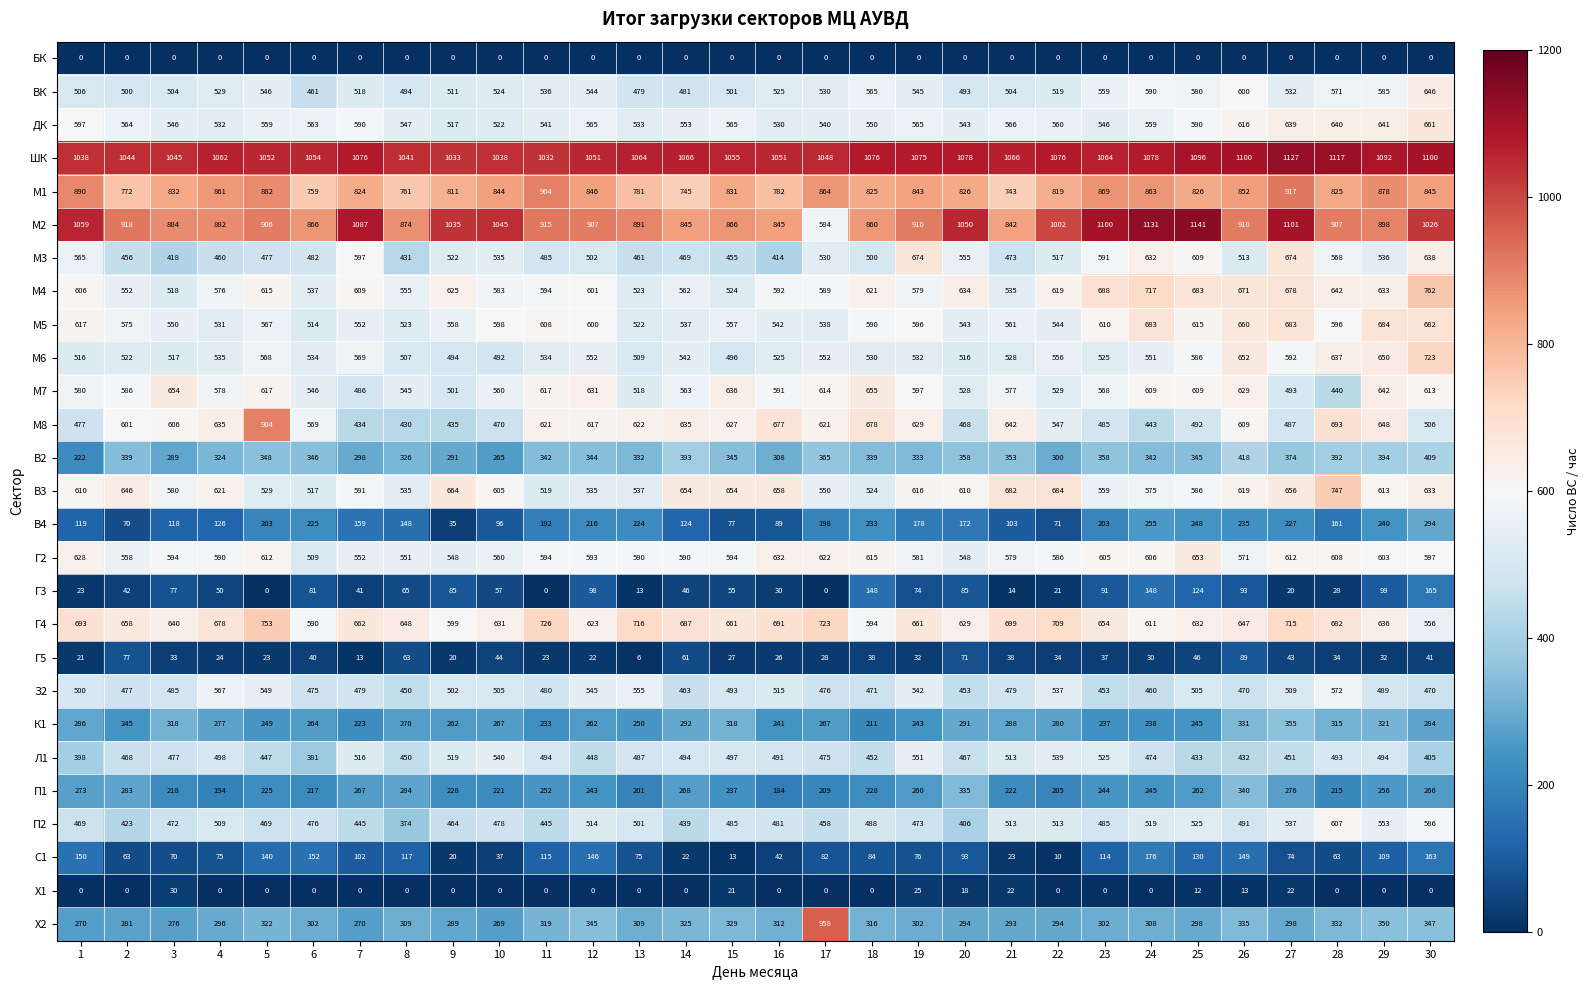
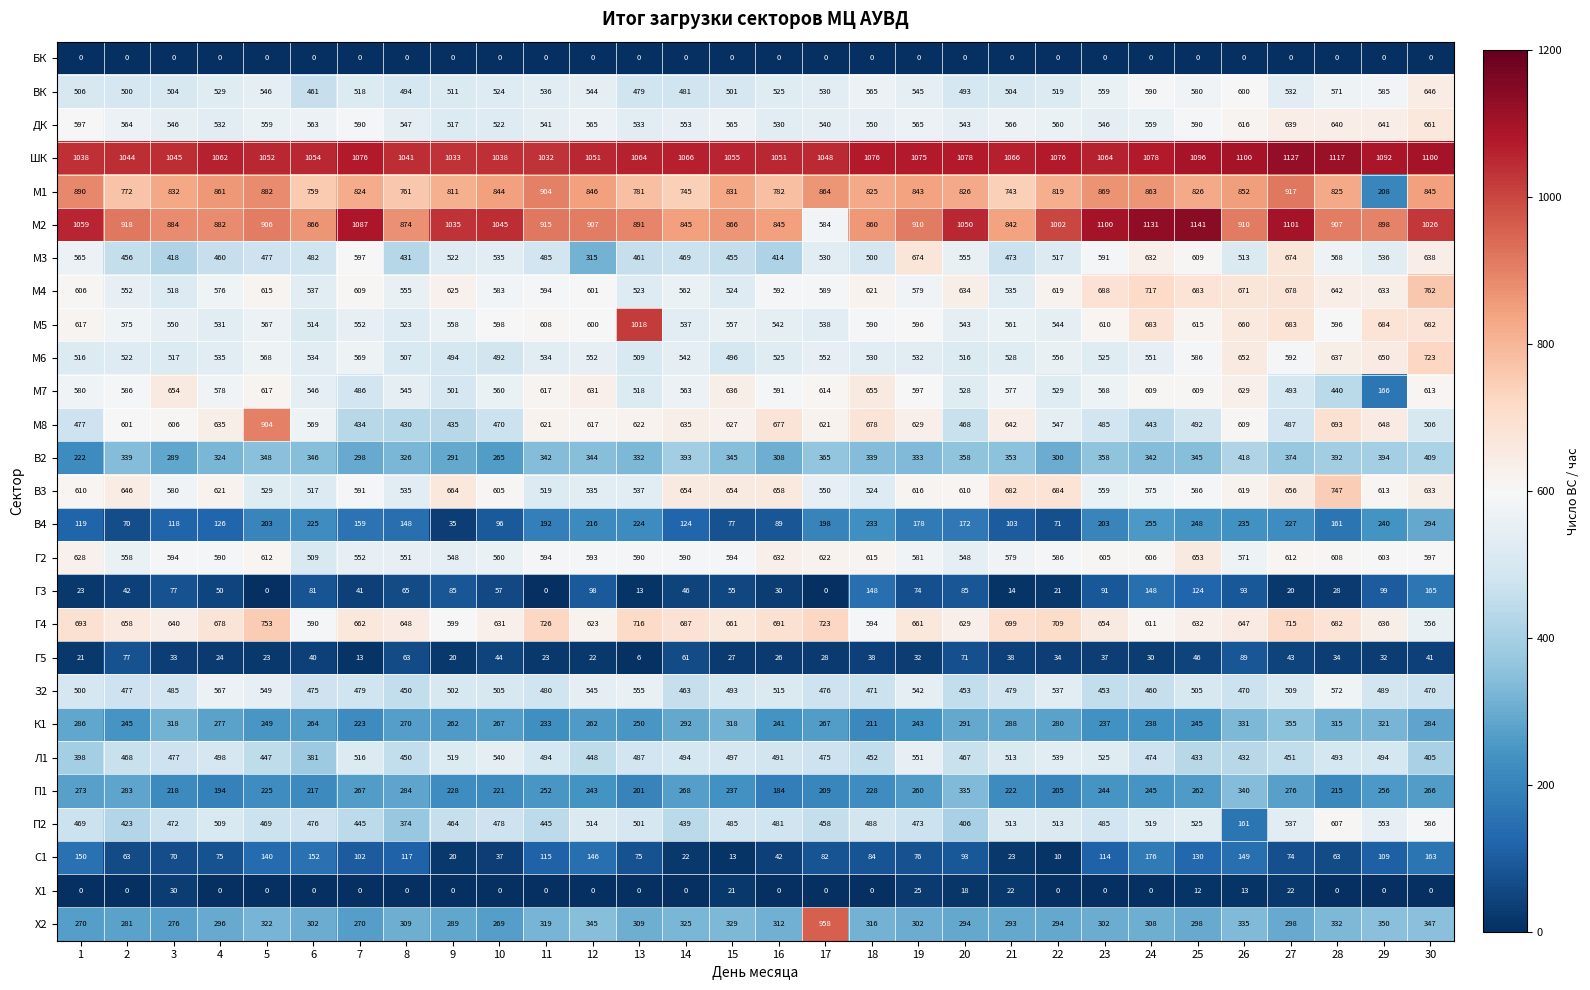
  {
    "М1": {
      "1": 890,
      "2": 772,
      "3": 832,
      "4": 861,
      "5": 882,
      "6": 759,
      "7": 824,
      "8": 761,
      "9": 811,
      "10": 844,
      "11": 904,
      "12": 846,
      "13": 781,
      "14": 745,
      "15": 831,
      "16": 782,
      "17": 864,
      "18": 825,
      "19": 843,
      "20": 826,
      "21": 743,
      "22": 819,
      "23": 869,
      "24": 863,
      "25": 826,
      "26": 852,
      "27": 917,
      "28": 825,
-     "29": 878,
+     "29": 208,
      "30": 845
    },
    "М3": {
      "1": 565,
      "2": 456,
      "3": 418,
      "4": 460,
      "5": 477,
      "6": 482,
      "7": 597,
      "8": 431,
      "9": 522,
      "10": 535,
      "11": 485,
-     "12": 502,
+     "12": 315,
      "13": 461,
      "14": 469,
      "15": 455,
      "16": 414,
      "17": 530,
      "18": 500,
      "19": 674,
      "20": 555,
      "21": 473,
      "22": 517,
      "23": 591,
      "24": 632,
      "25": 609,
      "26": 513,
      "27": 674,
      "28": 568,
      "29": 536,
      "30": 638
    },
    "М5": {
      "1": 617,
      "2": 575,
      "3": 550,
      "4": 531,
      "5": 567,
      "6": 514,
      "7": 552,
      "8": 523,
      "9": 558,
      "10": 598,
      "11": 608,
      "12": 600,
-     "13": 522,
+     "13": 1018,
      "14": 537,
      "15": 557,
      "16": 542,
      "17": 538,
      "18": 590,
      "19": 596,
      "20": 543,
      "21": 561,
      "22": 544,
      "23": 610,
      "24": 683,
      "25": 615,
      "26": 660,
      "27": 683,
      "28": 596,
      "29": 684,
      "30": 682
    },
    "М7": {
      "1": 580,
      "2": 586,
      "3": 654,
      "4": 578,
      "5": 617,
      "6": 546,
      "7": 486,
      "8": 545,
      "9": 501,
      "10": 560,
      "11": 617,
      "12": 631,
      "13": 518,
      "14": 563,
      "15": 636,
      "16": 591,
      "17": 614,
      "18": 655,
      "19": 597,
      "20": 528,
      "21": 577,
      "22": 529,
      "23": 568,
      "24": 609,
      "25": 609,
      "26": 629,
      "27": 493,
      "28": 440,
-     "29": 642,
+     "29": 166,
      "30": 613
    },
    "П2": {
      "1": 469,
      "2": 423,
      "3": 472,
      "4": 509,
      "5": 469,
      "6": 476,
      "7": 445,
      "8": 374,
      "9": 464,
      "10": 478,
      "11": 445,
      "12": 514,
      "13": 501,
      "14": 439,
      "15": 485,
      "16": 481,
      "17": 458,
      "18": 488,
      "19": 473,
      "20": 406,
      "21": 513,
      "22": 513,
      "23": 485,
      "24": 519,
      "25": 525,
-     "26": 491,
+     "26": 161,
      "27": 537,
      "28": 607,
      "29": 553,
      "30": 586
    }
  }
